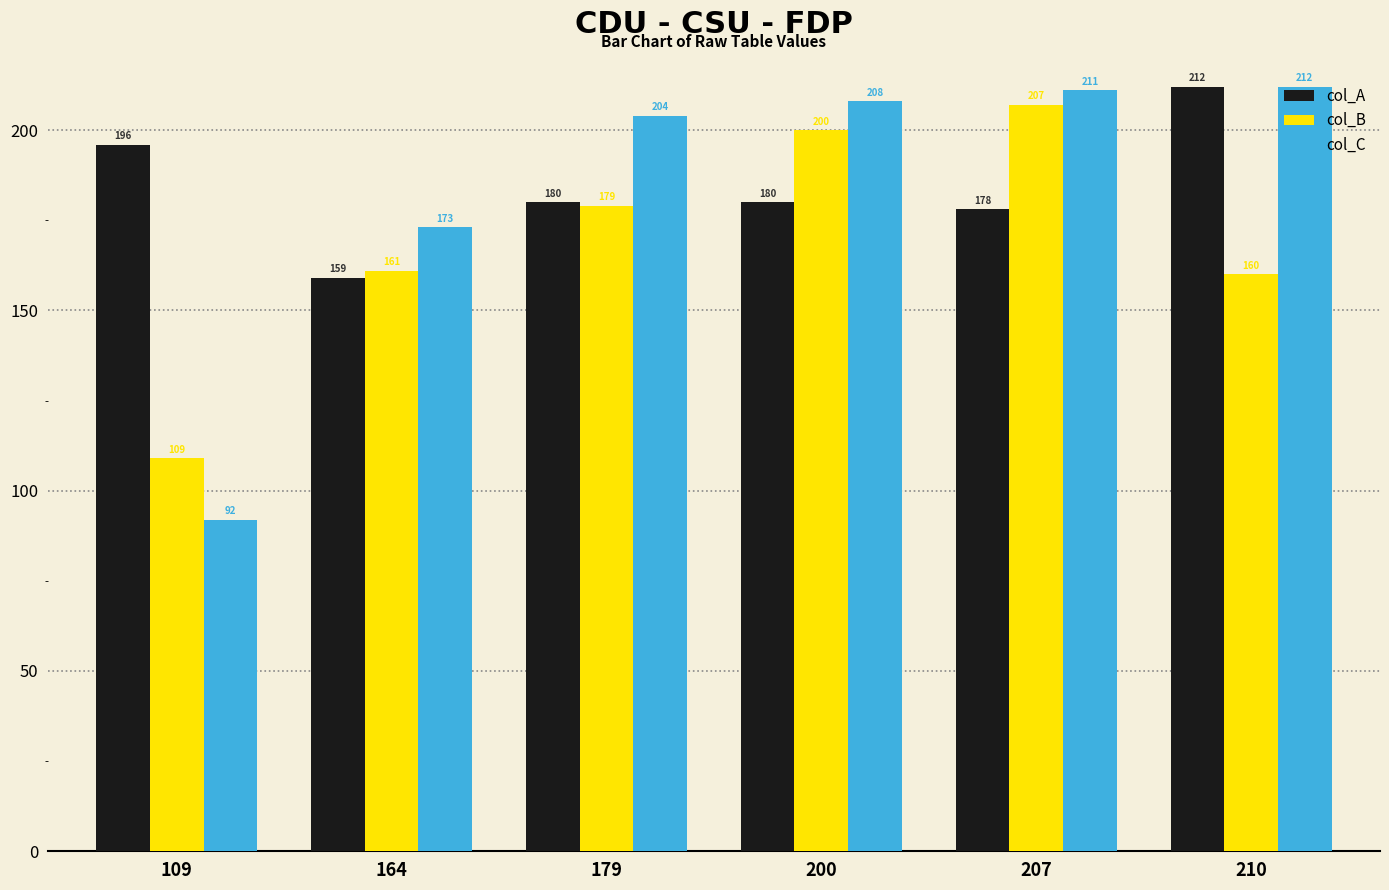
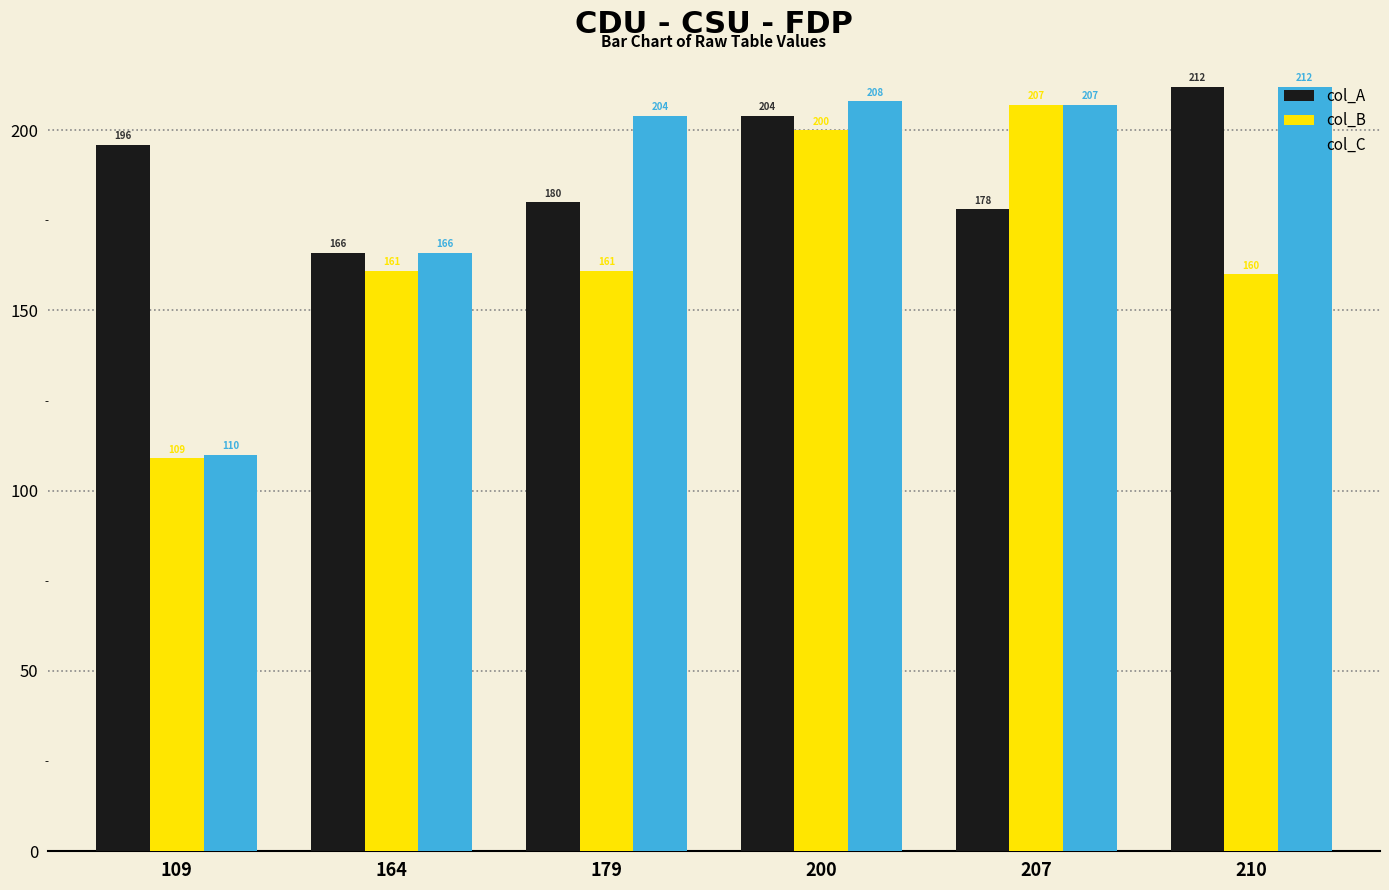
  {
    "col_A": {
      "109": 196,
-     "164": 159,
+     "164": 166,
      "179": 180,
-     "200": 180,
+     "200": 204,
      "207": 178,
      "210": 212
    },
    "col_B": {
      "109": 109,
      "164": 161,
-     "179": 179,
+     "179": 161,
      "200": 200,
      "207": 207,
      "210": 160
    },
    "col_C": {
-     "109": 92,
-     "164": 173,
+     "109": 110,
+     "164": 166,
      "179": 204,
      "200": 208,
-     "207": 211,
+     "207": 207,
      "210": 212
    }
  }
